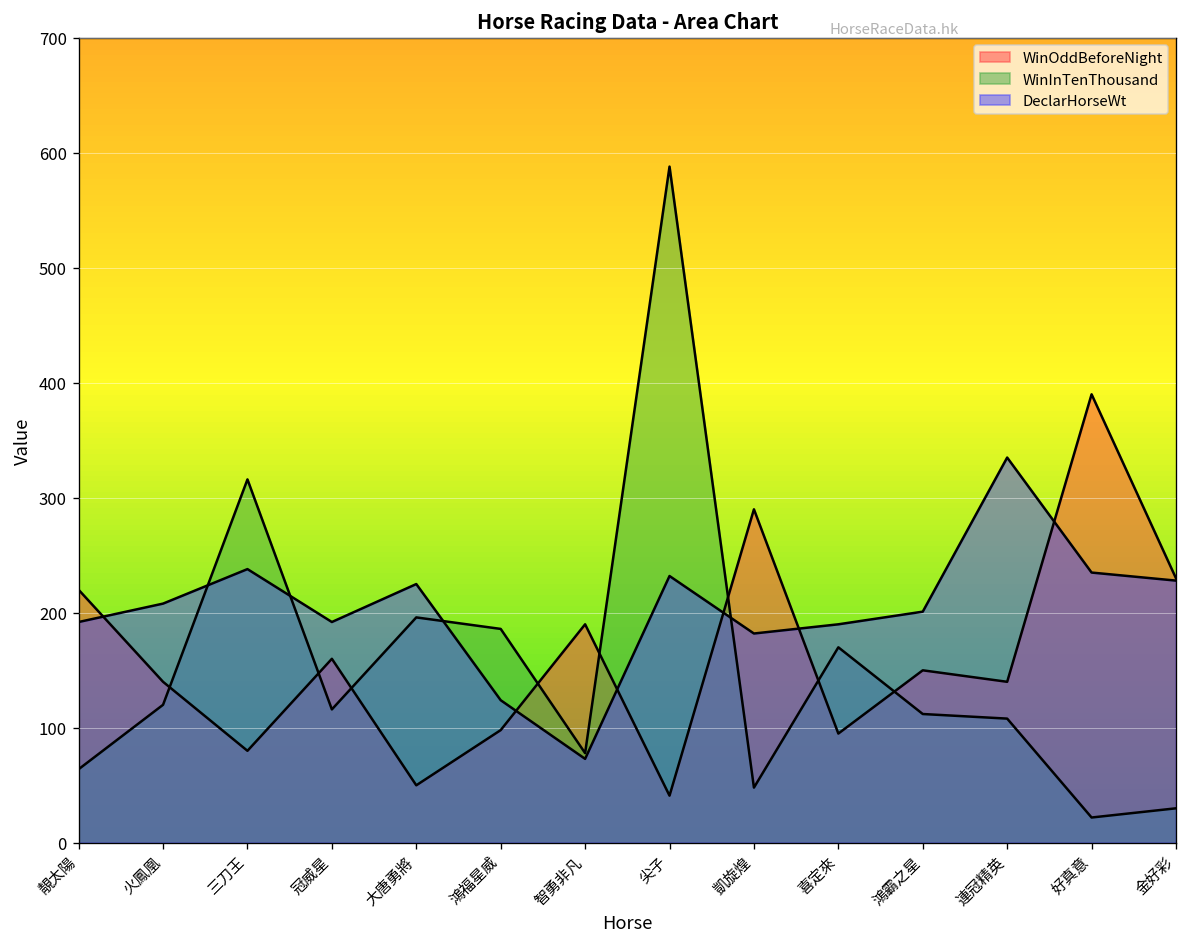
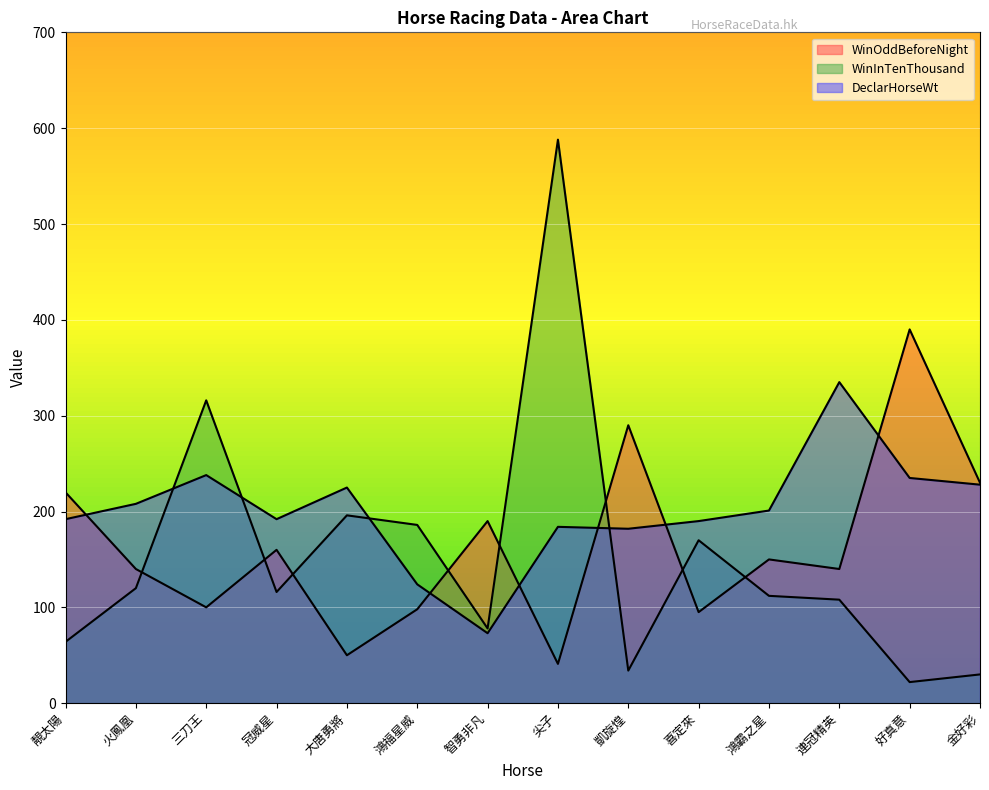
  {
    "WinOddBeforeNight": {
      "靚太陽": 220,
      "火鳳凰": 140,
-     "三刀王": 80,
+     "三刀王": 100,
      "冠威星": 160,
      "大唐勇將": 50,
      "鴻福星威": 100,
      "智勇非凡": 190,
      "尖子": 40,
      "凱旋煌": 290,
      "喜定來": 100,
      "鴻霸之星": 150,
      "連冠精英": 140,
      "好真意": 390
    },
    "WinInTenThousand": {
      "靚太陽": 60,
      "火鳳凰": 120,
      "三刀王": 320,
      "冠威星": 120,
      "大唐勇將": 200,
      "鴻福星威": 190,
      "智勇非凡": 80,
      "尖子": 590,
-     "凱旋煌": 50,
+     "凱旋煌": 30,
      "喜定來": 170,
      "鴻霸之星": 110,
      "連冠精英": 110,
      "好真意": 20,
      "金好彩": 30
    },
    "DeclarHorseWt": {
      "靚太陽": 190,
      "火鳳凰": 210,
      "三刀王": 240,
      "冠威星": 190,
      "大唐勇將": 230,
      "鴻福星威": 120,
      "智勇非凡": 70,
-     "尖子": 230,
+     "尖子": 180,
      "凱旋煌": 180,
      "喜定來": 190,
      "鴻霸之星": 200,
      "連冠精英": 340,
      "好真意": 240
    }
  }
